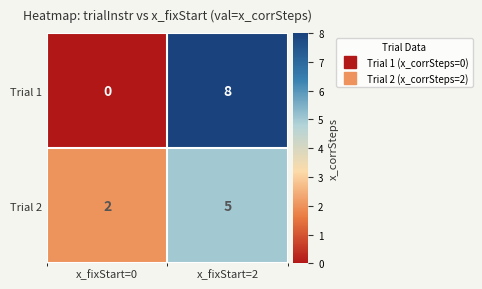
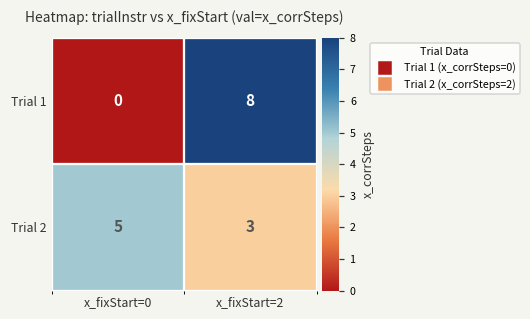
  {
    "Trial 1": {
      "x_fixStart=0": 0,
      "x_fixStart=2": 8
    },
    "Trial 2": {
-     "x_fixStart=0": 2,
-     "x_fixStart=2": 5
+     "x_fixStart=0": 5,
+     "x_fixStart=2": 3
    }
  }
